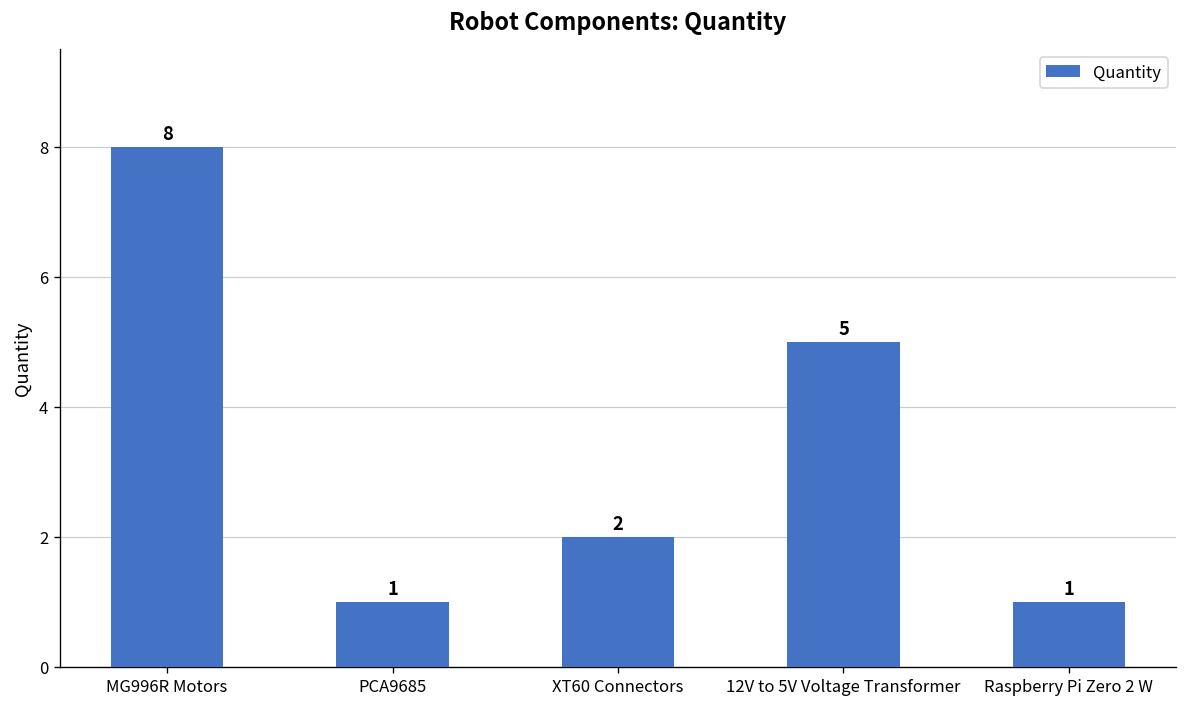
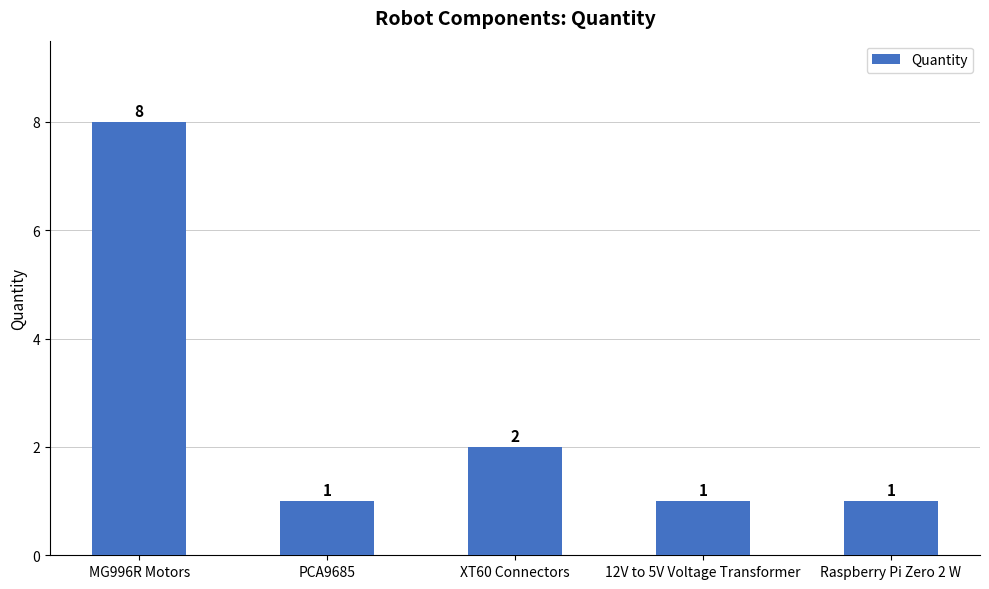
  {
    "MG996R Motors": 8,
    "PCA9685": 1,
    "XT60 Connectors": 2,
-   "12V to 5V Voltage Transformer": 5,
+   "12V to 5V Voltage Transformer": 1,
    "Raspberry Pi Zero 2 W": 1
  }
